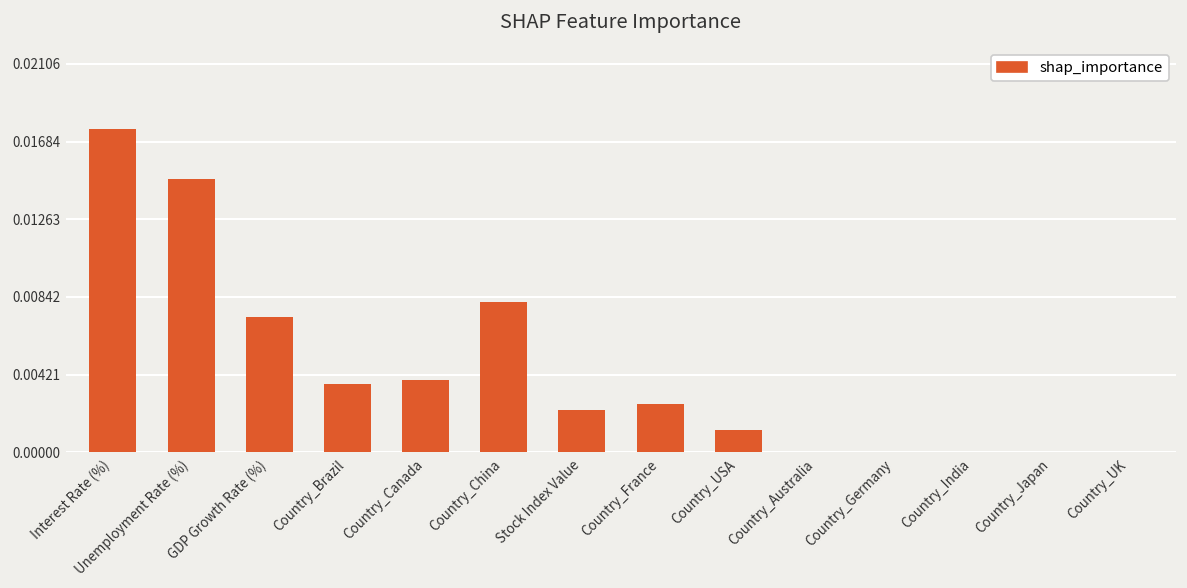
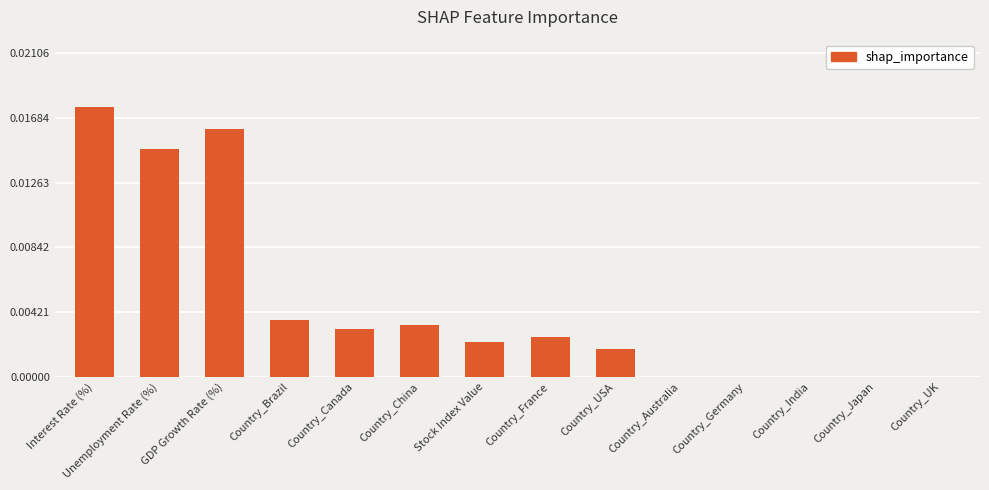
  {
    "Interest Rate (%)": 0.0175,
    "Unemployment Rate (%)": 0.0148,
-   "GDP Growth Rate (%)": 0.0073,
+   "GDP Growth Rate (%)": 0.0161,
    "Country_Brazil": 0.0037,
-   "Country_Canada": 0.0039,
-   "Country_China": 0.0081,
+   "Country_Canada": 0.0031,
+   "Country_China": 0.0034,
    "Stock Index Value": 0.0023,
    "Country_France": 0.0026,
-   "Country_USA": 0.0012,
+   "Country_USA": 0.0018,
    "Country_Australia": 0.0000,
    "Country_Germany": 0.0000,
    "Country_India": 0.0000,
    "Country_Japan": 0.0000,
    "Country_UK": 0.0000
  }
